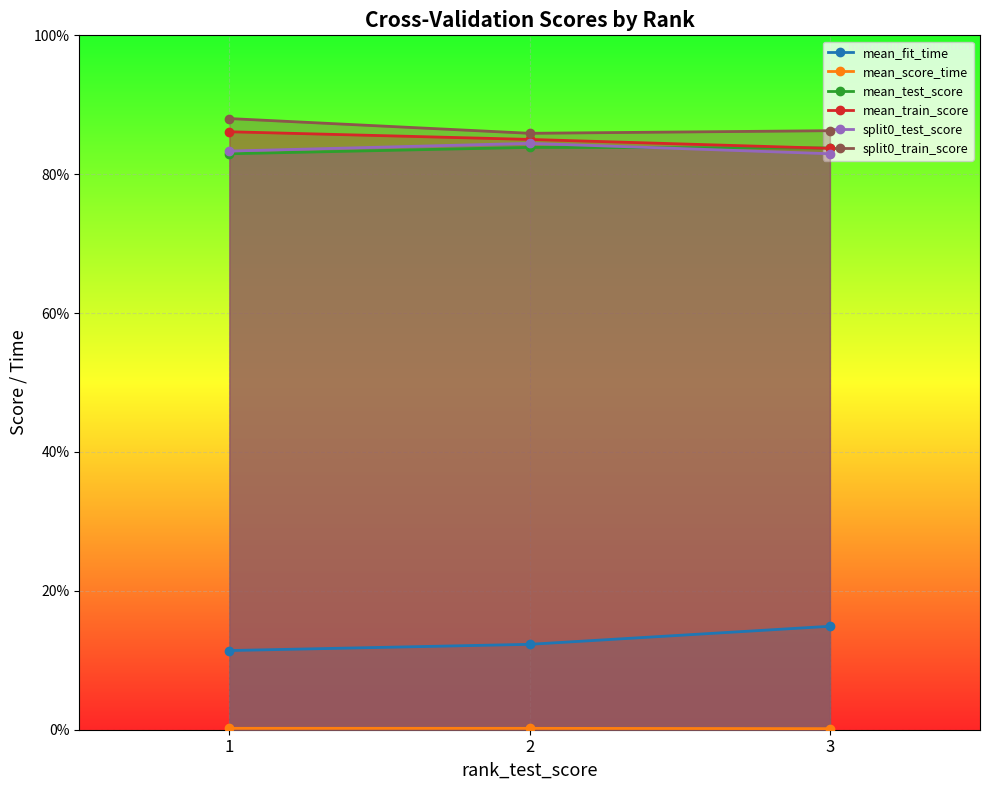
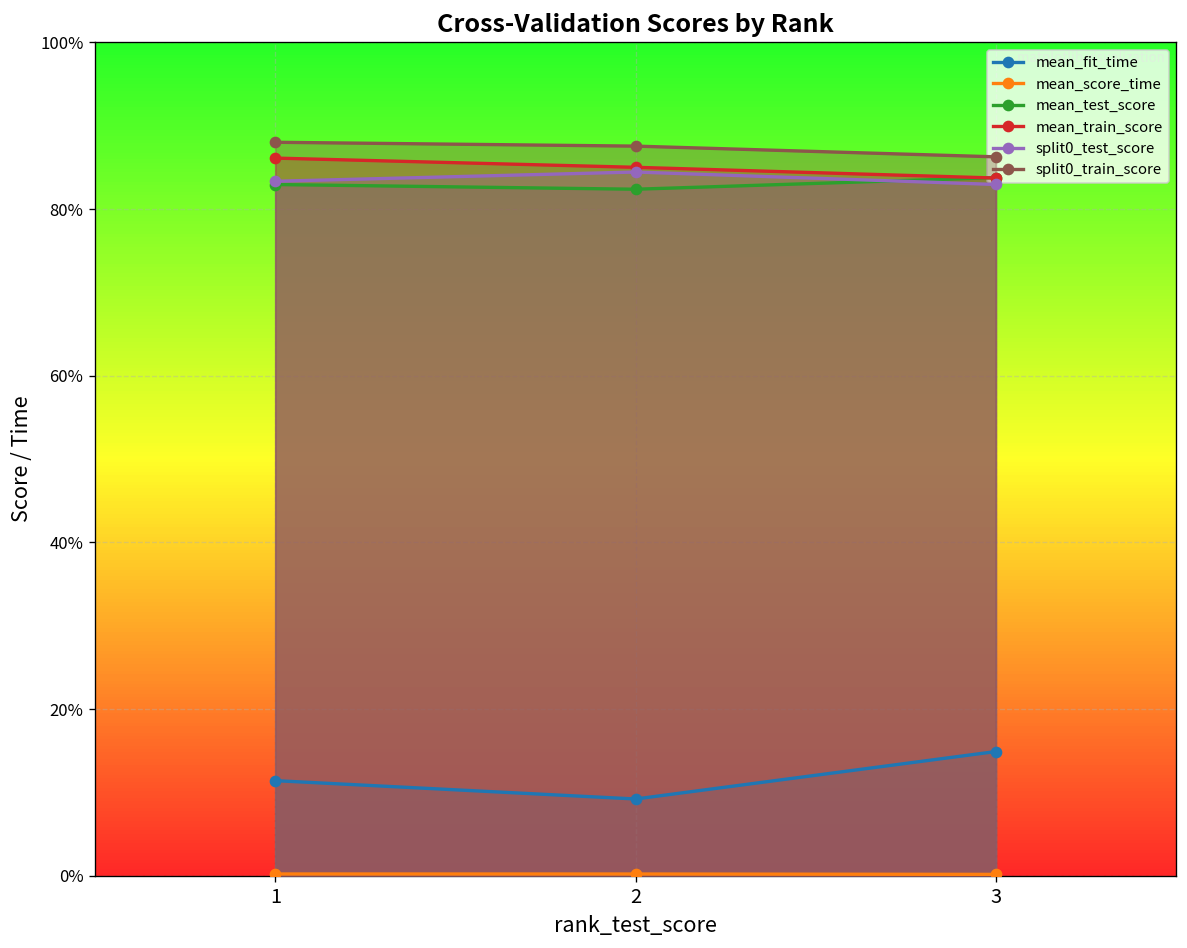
  {
    "mean_fit_time": {
      "1": "11%",
-     "2": "12%",
+     "2": "9%",
      "3": "15%"
    },
    "mean_score_time": {
      "1": "0%",
      "2": "0%",
      "3": "0%"
    },
    "mean_test_score": {
      "1": "83%",
-     "2": "84%"
+     "2": "82%"
    },
    "mean_train_score": {
      "1": "86%",
      "2": "85%"
    },
    "split0_test_score": {
      "1": "83%",
      "2": "84%"
    },
    "split0_train_score": {
      "1": "88%",
-     "2": "86%"
+     "2": "88%"
    }
  }
